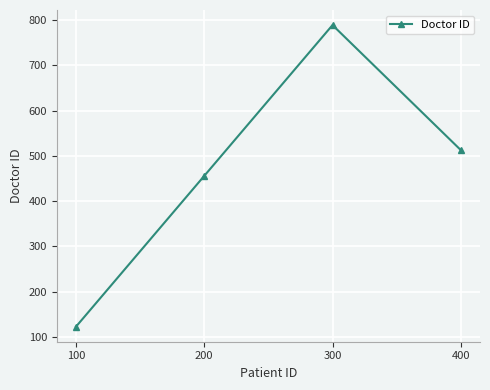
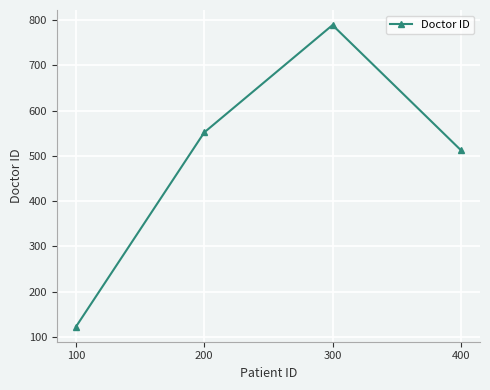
  {
    "100": 120,
-   "200": 460,
+   "200": 550,
    "300": 790,
    "400": 510
  }
